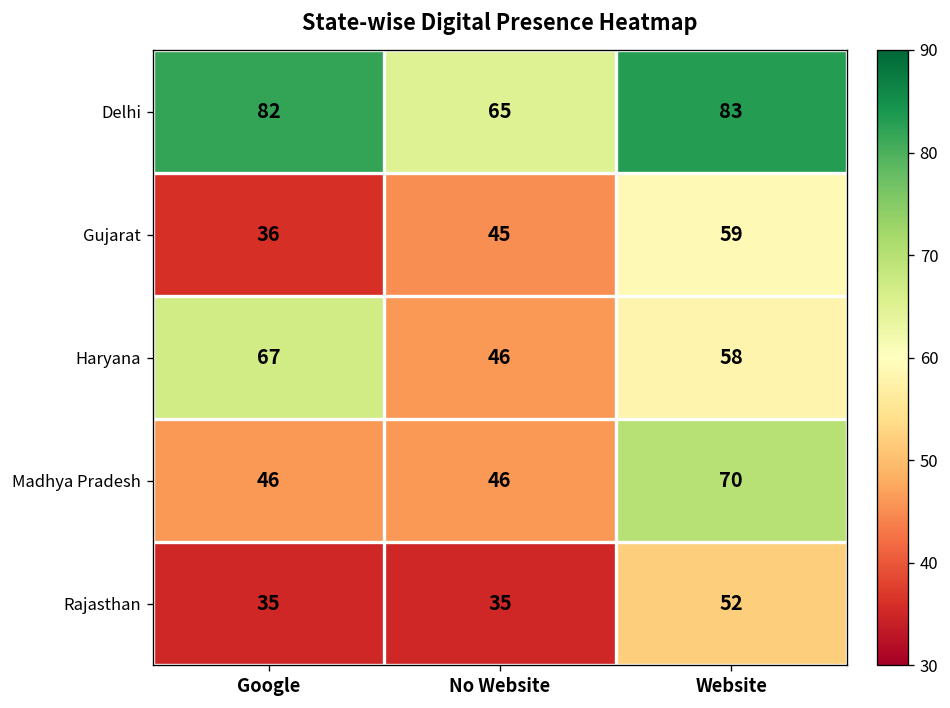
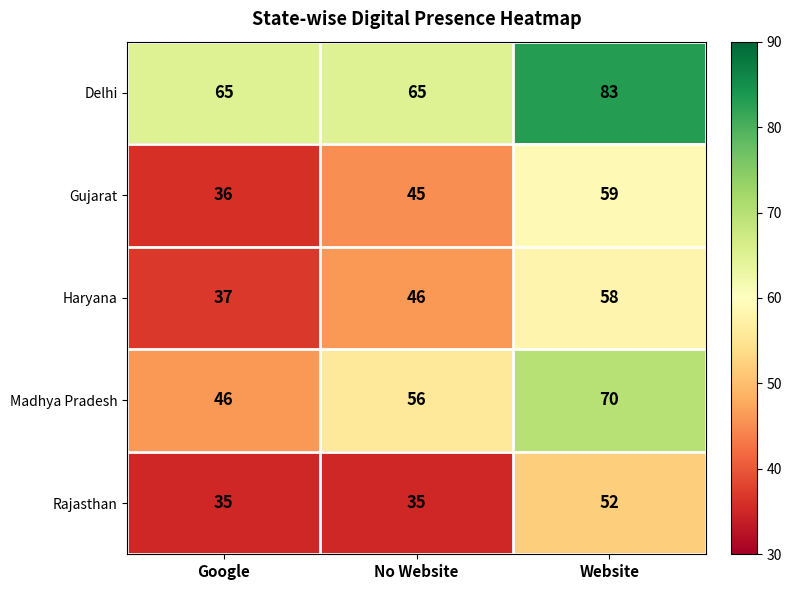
  {
    "Delhi": {
-     "Google": 82,
+     "Google": 65,
      "No Website": 65,
      "Website": 83
    },
    "Gujarat": {
      "Google": 36,
      "No Website": 45,
      "Website": 59
    },
    "Haryana": {
-     "Google": 67,
+     "Google": 37,
      "No Website": 46,
      "Website": 58
    },
    "Madhya Pradesh": {
      "Google": 46,
-     "No Website": 46,
+     "No Website": 56,
      "Website": 70
    },
    "Rajasthan": {
      "Google": 35,
      "No Website": 35,
      "Website": 52
    }
  }
